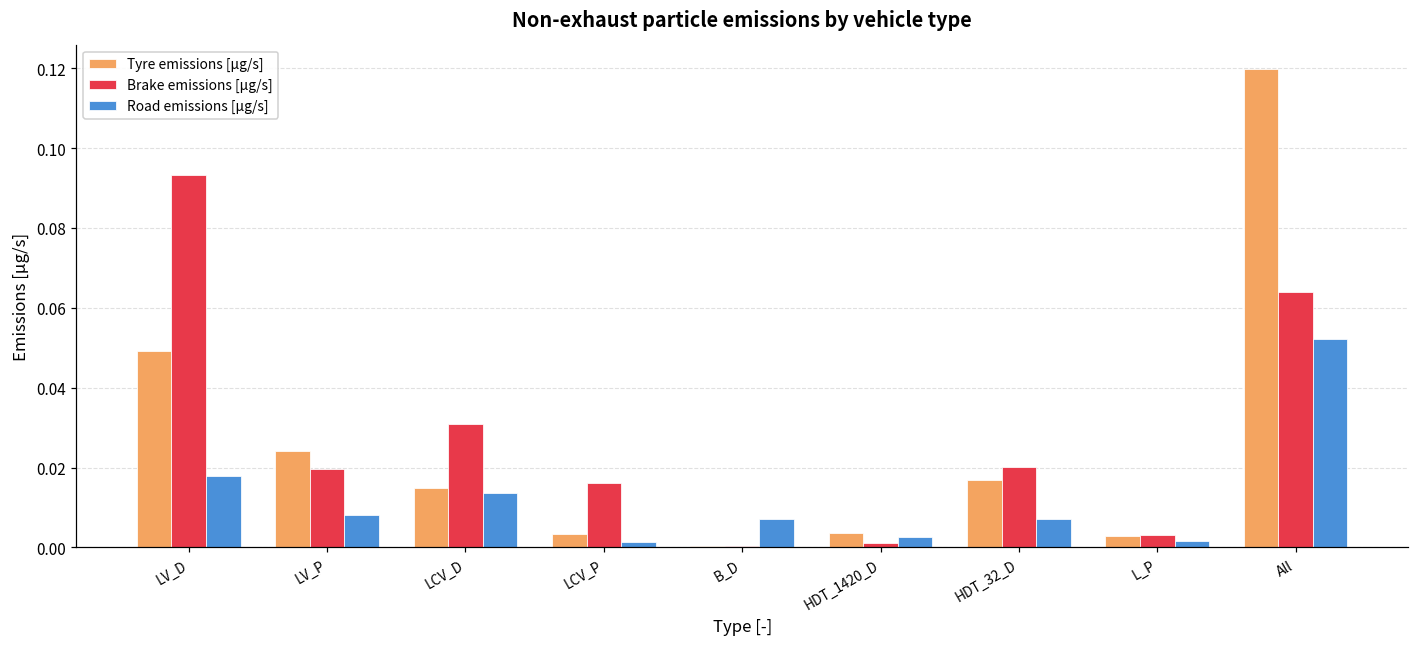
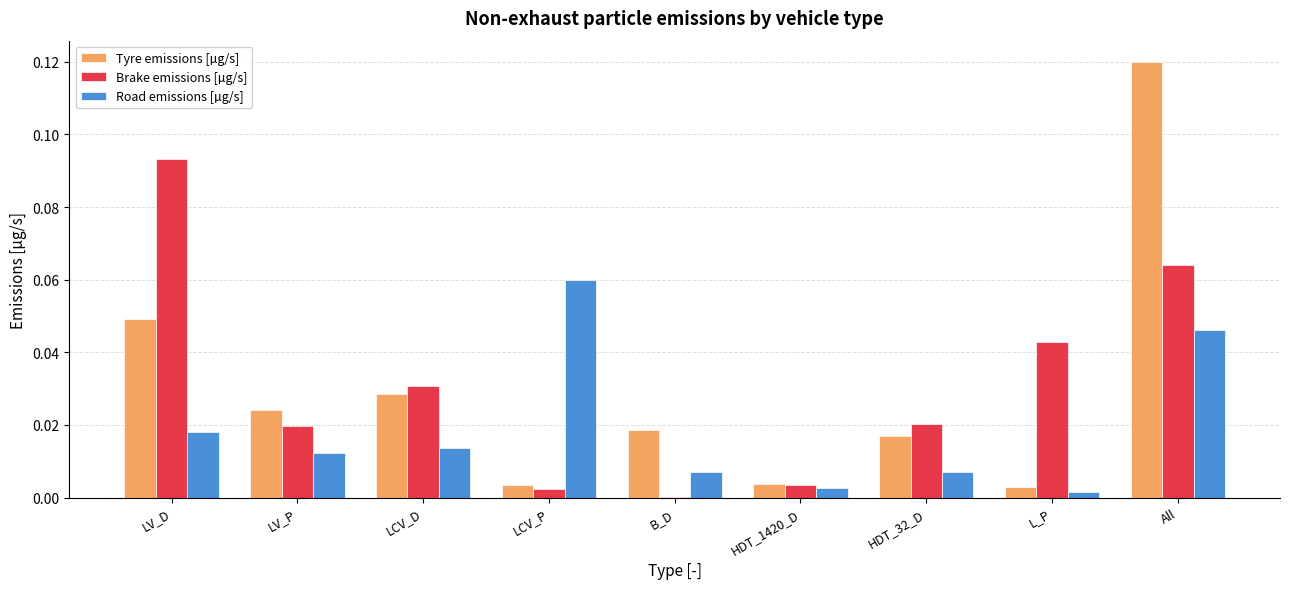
  {
    "Tyre emissions [µg/s]": {
      "LV_D": 0.049,
      "LV_P": 0.024,
-     "LCV_D": 0.015,
+     "LCV_D": 0.028,
      "LCV_P": 0.003,
-     "B_D": 0.000,
+     "B_D": 0.019,
      "HDT_1420_D": 0.004,
      "HDT_32_D": 0.017,
      "L_P": 0.003,
      "All": 0.120
    },
    "Brake emissions [µg/s]": {
      "LV_D": 0.093,
      "LV_P": 0.020,
      "LCV_D": 0.031,
-     "LCV_P": 0.016,
-     "HDT_1420_D": 0.001,
+     "LCV_P": 0.002,
+     "HDT_1420_D": 0.003,
      "HDT_32_D": 0.020,
-     "L_P": 0.003,
+     "L_P": 0.043,
      "All": 0.064
    },
    "Road emissions [µg/s]": {
      "LV_D": 0.018,
-     "LV_P": 0.008,
+     "LV_P": 0.012,
      "LCV_D": 0.014,
-     "LCV_P": 0.001,
+     "LCV_P": 0.060,
      "B_D": 0.007,
      "HDT_1420_D": 0.002,
      "HDT_32_D": 0.007,
      "L_P": 0.001,
-     "All": 0.052
+     "All": 0.046
    }
  }
